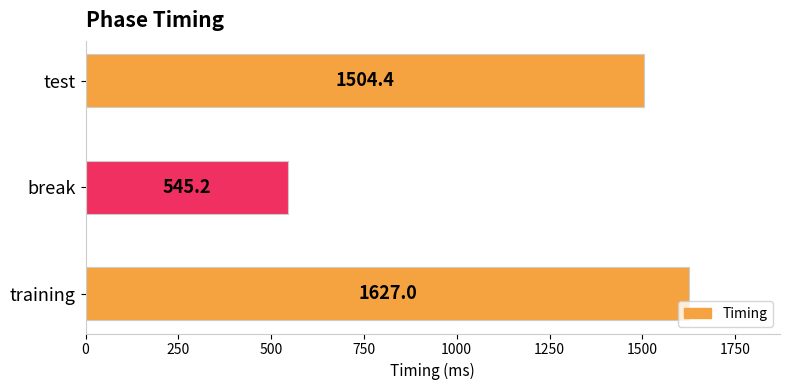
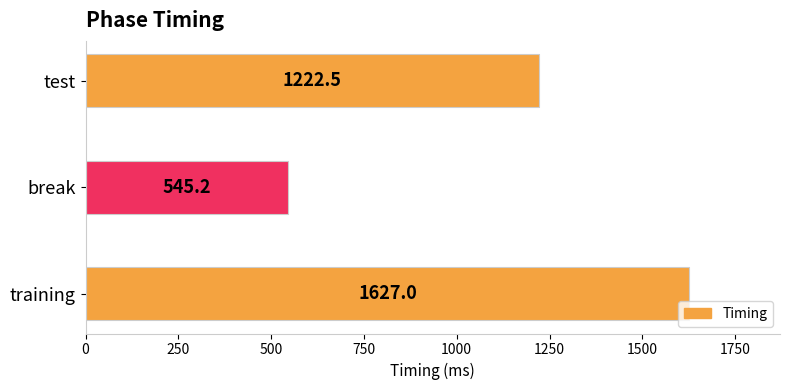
  {
-   "test": 1504.4,
+   "test": 1222.5,
    "break": 545.2,
    "training": 1627.0
  }
